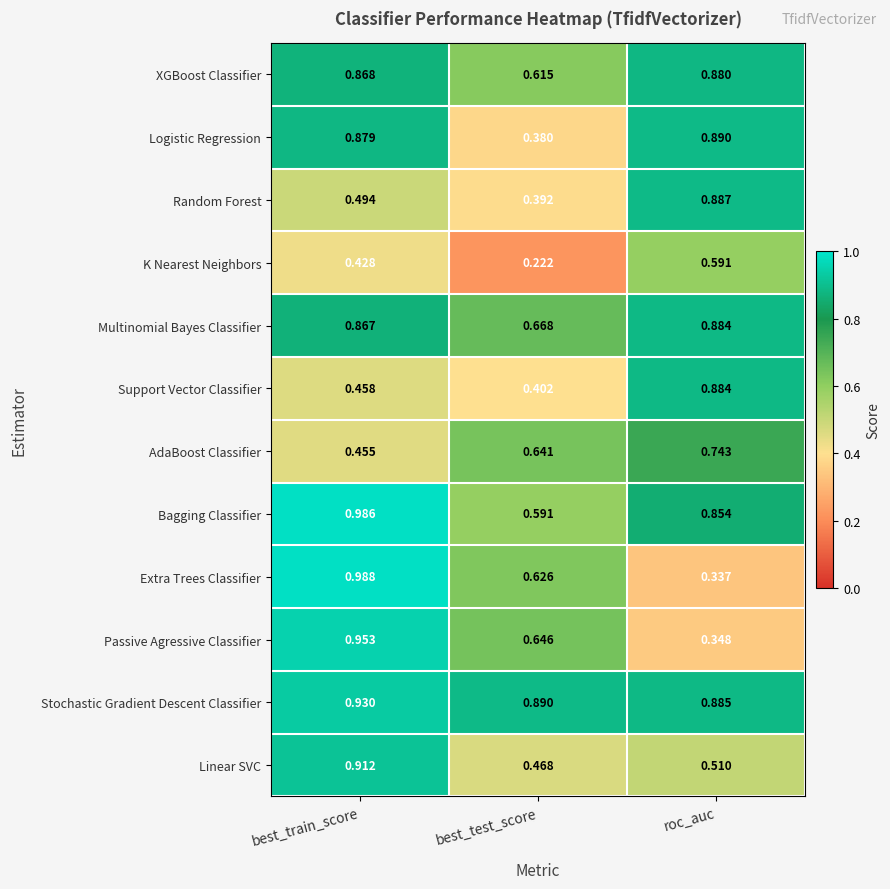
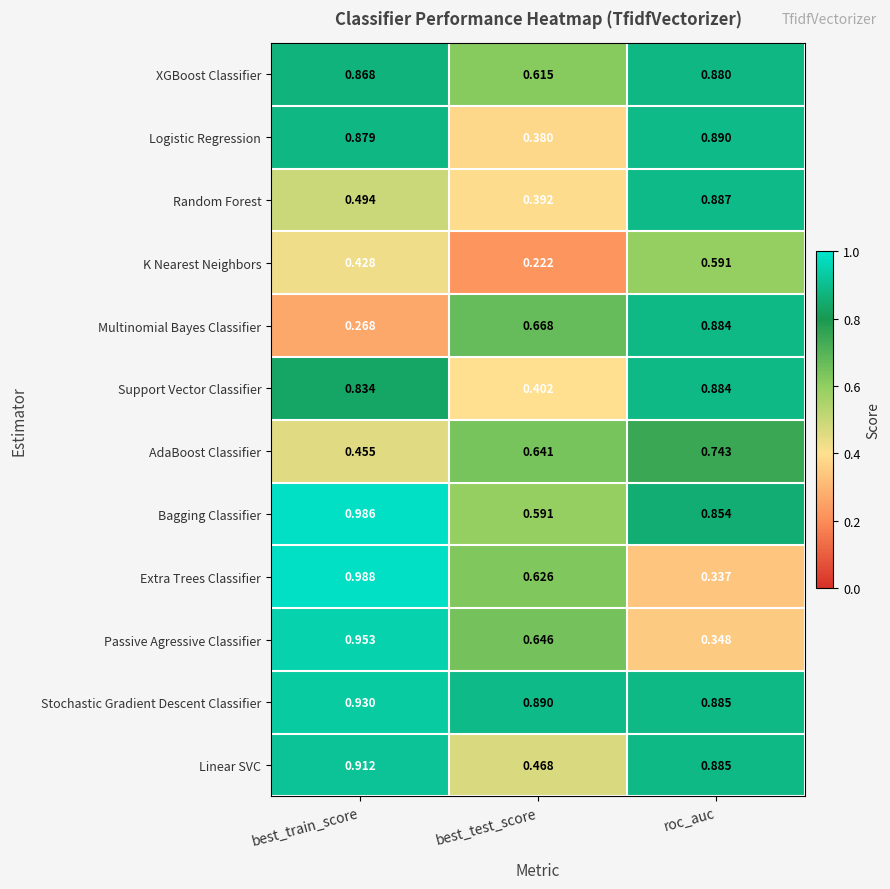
  {
    "XGBoost Classifier": {
      "best_train_score": 0.868,
      "best_test_score": 0.615,
      "roc_auc": 0.880
    },
    "Logistic Regression": {
      "best_train_score": 0.879,
      "best_test_score": 0.380,
      "roc_auc": 0.890
    },
    "Random Forest": {
      "best_train_score": 0.494,
      "best_test_score": 0.392,
      "roc_auc": 0.887
    },
    "K Nearest Neighbors": {
      "best_train_score": 0.428,
      "best_test_score": 0.222,
      "roc_auc": 0.591
    },
    "Multinomial Bayes Classifier": {
-     "best_train_score": 0.867,
+     "best_train_score": 0.268,
      "best_test_score": 0.668,
      "roc_auc": 0.884
    },
    "Support Vector Classifier": {
-     "best_train_score": 0.458,
+     "best_train_score": 0.834,
      "best_test_score": 0.402,
      "roc_auc": 0.884
    },
    "AdaBoost Classifier": {
      "best_train_score": 0.455,
      "best_test_score": 0.641,
      "roc_auc": 0.743
    },
    "Bagging Classifier": {
      "best_train_score": 0.986,
      "best_test_score": 0.591,
      "roc_auc": 0.854
    },
    "Extra Trees Classifier": {
      "best_train_score": 0.988,
      "best_test_score": 0.626,
      "roc_auc": 0.337
    },
    "Passive Agressive Classifier": {
      "best_train_score": 0.953,
      "best_test_score": 0.646,
      "roc_auc": 0.348
    },
    "Stochastic Gradient Descent Classifier": {
      "best_train_score": 0.930,
      "best_test_score": 0.890,
      "roc_auc": 0.885
    },
    "Linear SVC": {
      "best_train_score": 0.912,
      "best_test_score": 0.468,
-     "roc_auc": 0.510
+     "roc_auc": 0.885
    }
  }
